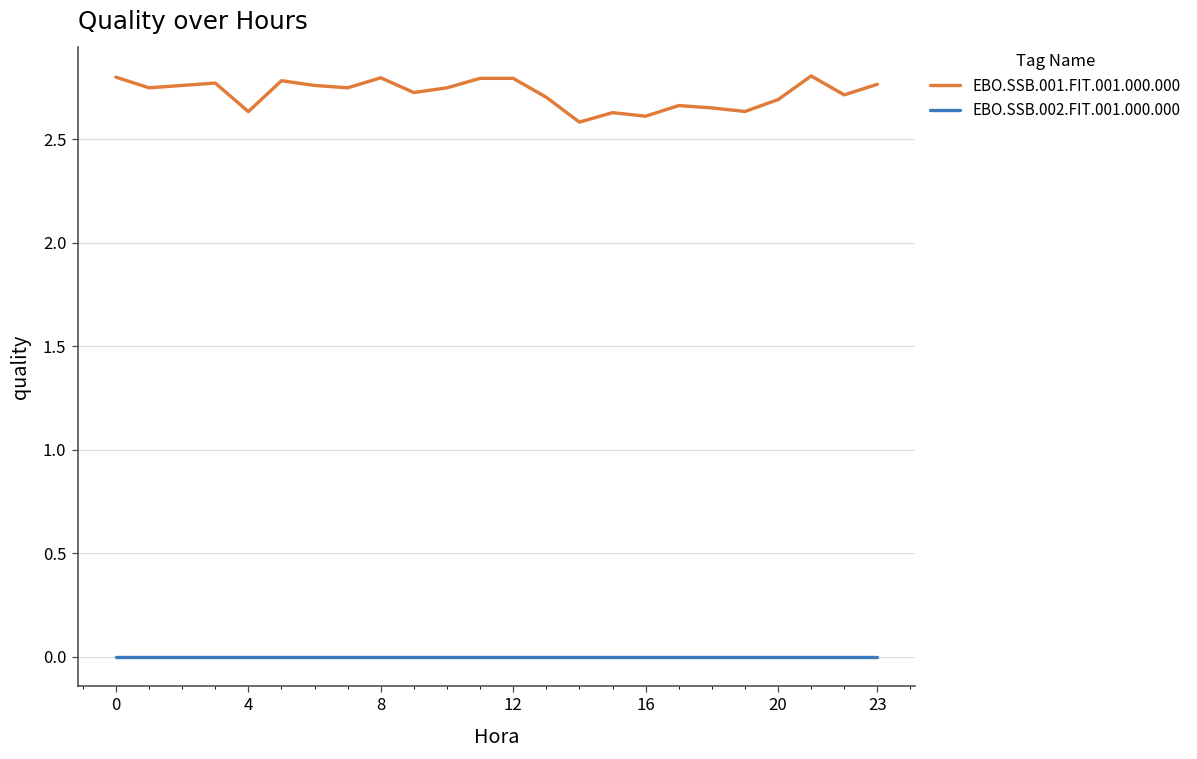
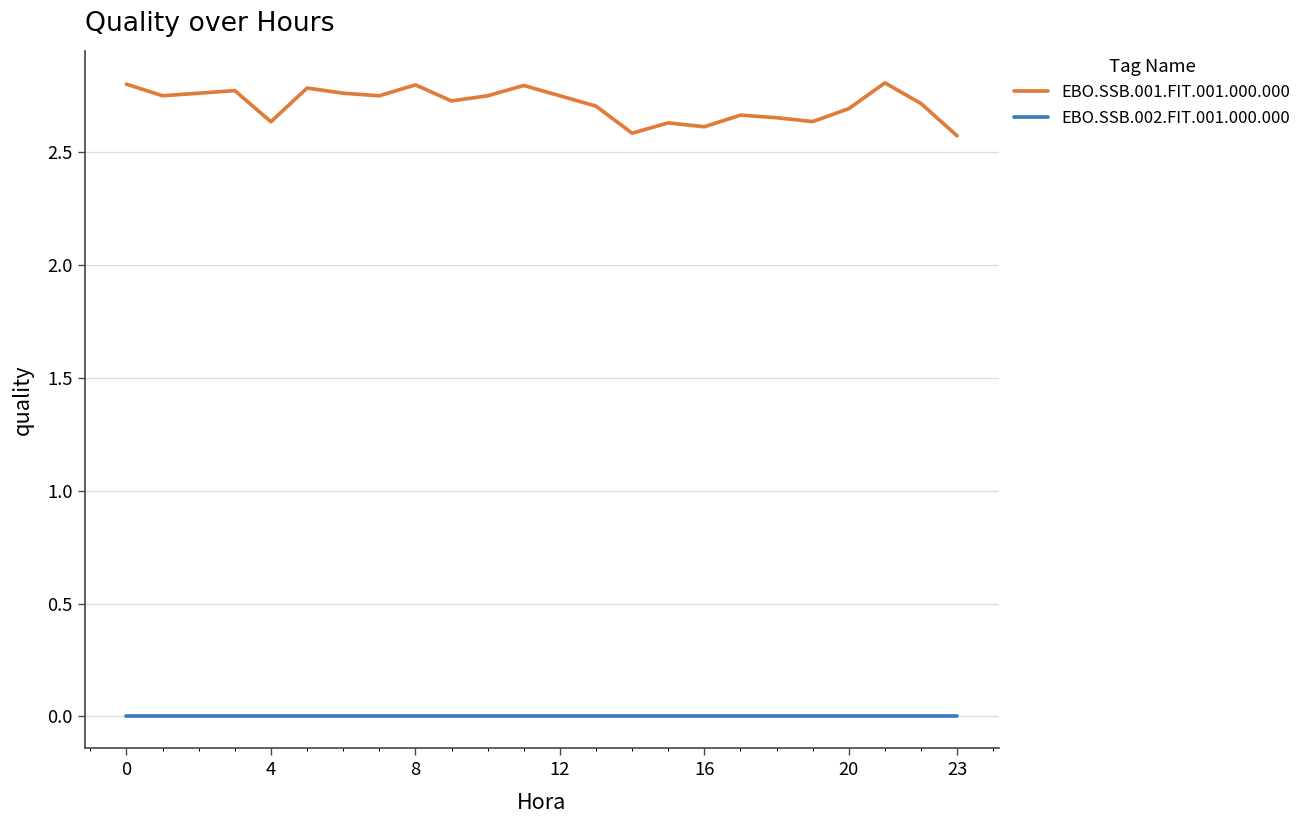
  {
    "EBO.SSB.001.FIT.001.000.000": {
      "0": 2.80,
      "4": 2.63,
      "8": 2.80,
-     "12": 2.79,
+     "12": 2.75,
      "16": 2.61,
      "20": 2.69,
-     "23": 2.77
+     "23": 2.57
    },
    "EBO.SSB.002.FIT.001.000.000": {
      "0": 0.00,
      "4": 0.00,
      "8": 0.00,
      "12": 0.00,
      "16": 0.00,
      "20": 0.00,
      "23": 0.00
    }
  }
